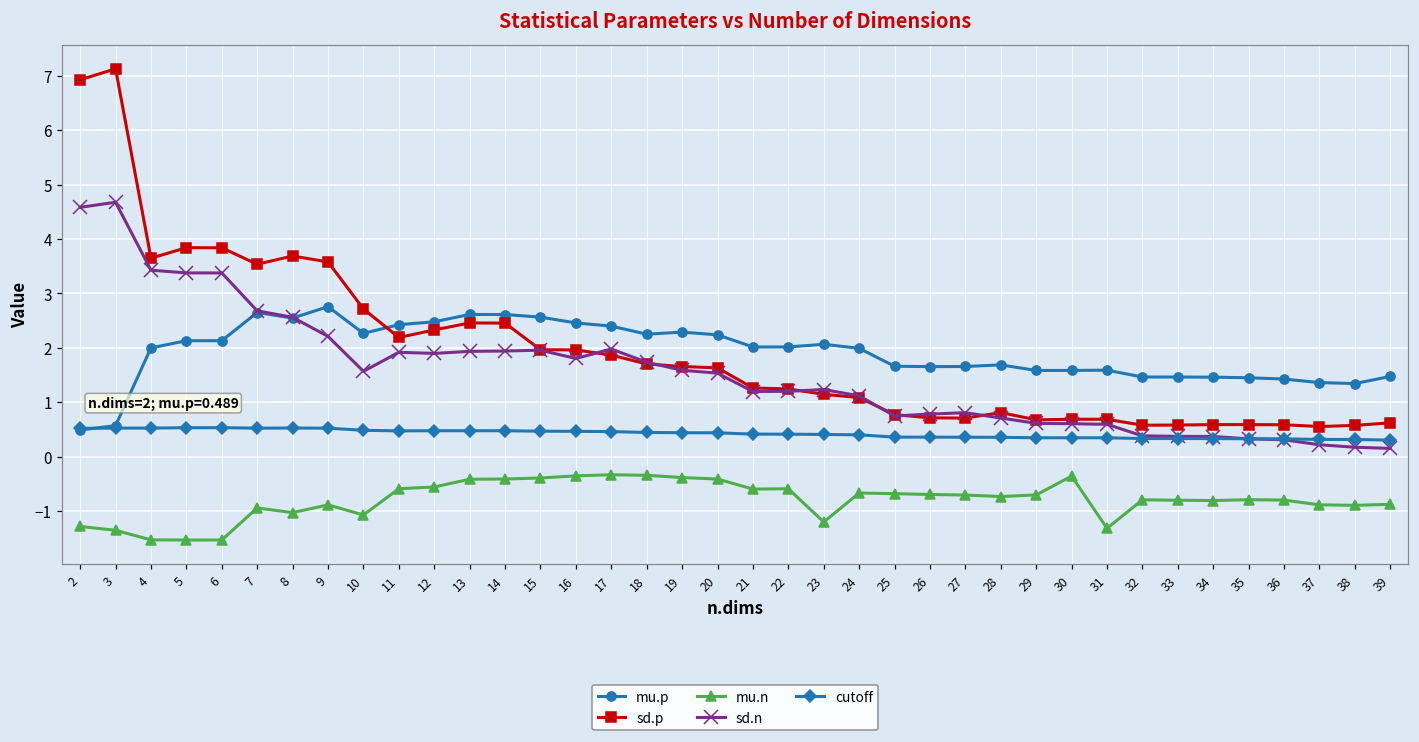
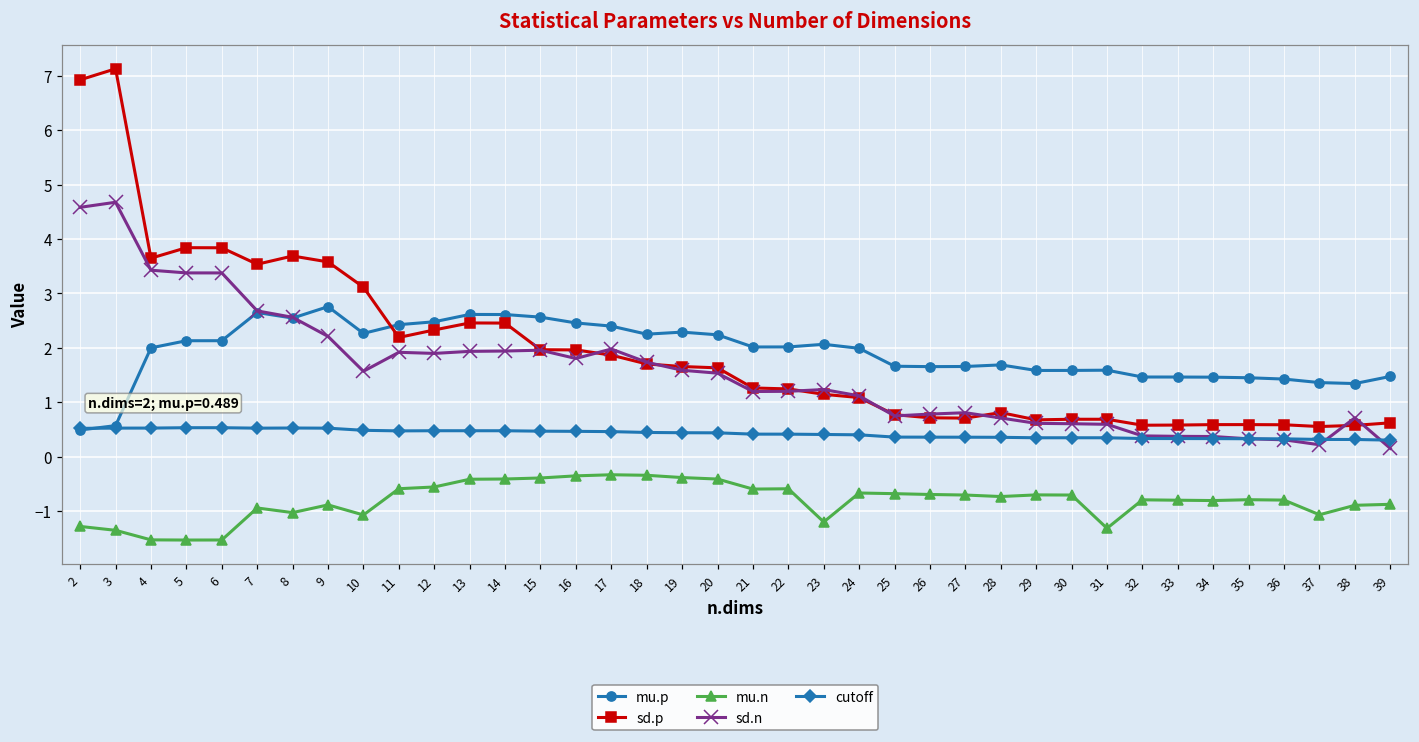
  {
    "sd.p": {
      "2": 6.9,
      "3": 7.1,
      "4": 3.6,
      "5": 3.8,
      "6": 3.8,
      "7": 3.5,
      "8": 3.7,
      "9": 3.6,
-     "10": 2.7,
+     "10": 3.1,
      "11": 2.2,
      "12": 2.3,
      "13": 2.5,
      "14": 2.5,
      "16": 2.0,
      "17": 1.9,
      "19": 1.7,
      "20": 1.6,
      "21": 1.3,
      "23": 1.1,
      "26": 0.7,
      "27": 0.7,
      "28": 0.8,
      "29": 0.7,
      "30": 0.7,
      "31": 0.7,
      "32": 0.6,
      "33": 0.6,
      "34": 0.6,
      "35": 0.6,
      "36": 0.6,
      "37": 0.6,
      "38": 0.6,
      "39": 0.6
    },
    "mu.n": {
      "2": -1.3,
      "3": -1.4,
      "4": -1.5,
      "5": -1.5,
      "6": -1.5,
      "7": -0.9,
      "8": -1.0,
      "9": -0.9,
      "10": -1.1,
      "11": -0.6,
      "12": -0.6,
      "13": -0.4,
      "14": -0.4,
      "15": -0.4,
      "16": -0.4,
      "17": -0.3,
      "18": -0.3,
      "19": -0.4,
      "20": -0.4,
      "21": -0.6,
      "22": -0.6,
      "23": -1.2,
      "24": -0.7,
      "25": -0.7,
      "26": -0.7,
      "27": -0.7,
      "28": -0.7,
      "29": -0.7,
-     "30": -0.4,
+     "30": -0.7,
      "31": -1.3,
      "32": -0.8,
      "33": -0.8,
      "34": -0.8,
      "35": -0.8,
      "36": -0.8,
-     "37": -0.9,
+     "37": -1.1,
      "38": -0.9,
      "39": -0.9
    },
    "sd.n": {
      "2": 4.6,
      "3": 4.7,
      "4": 3.4,
      "5": 3.4,
      "6": 3.4,
      "9": 2.2,
      "10": 1.6,
      "11": 1.9,
      "12": 1.9,
      "13": 1.9,
      "14": 1.9,
      "16": 1.8,
      "17": 2.0,
      "19": 1.6,
      "20": 1.5,
      "21": 1.2,
      "23": 1.2,
      "26": 0.8,
      "27": 0.8,
      "28": 0.7,
      "29": 0.6,
      "30": 0.6,
      "31": 0.6,
      "37": 0.2,
-     "38": 0.2,
+     "38": 0.7,
      "39": 0.2
    }
  }
